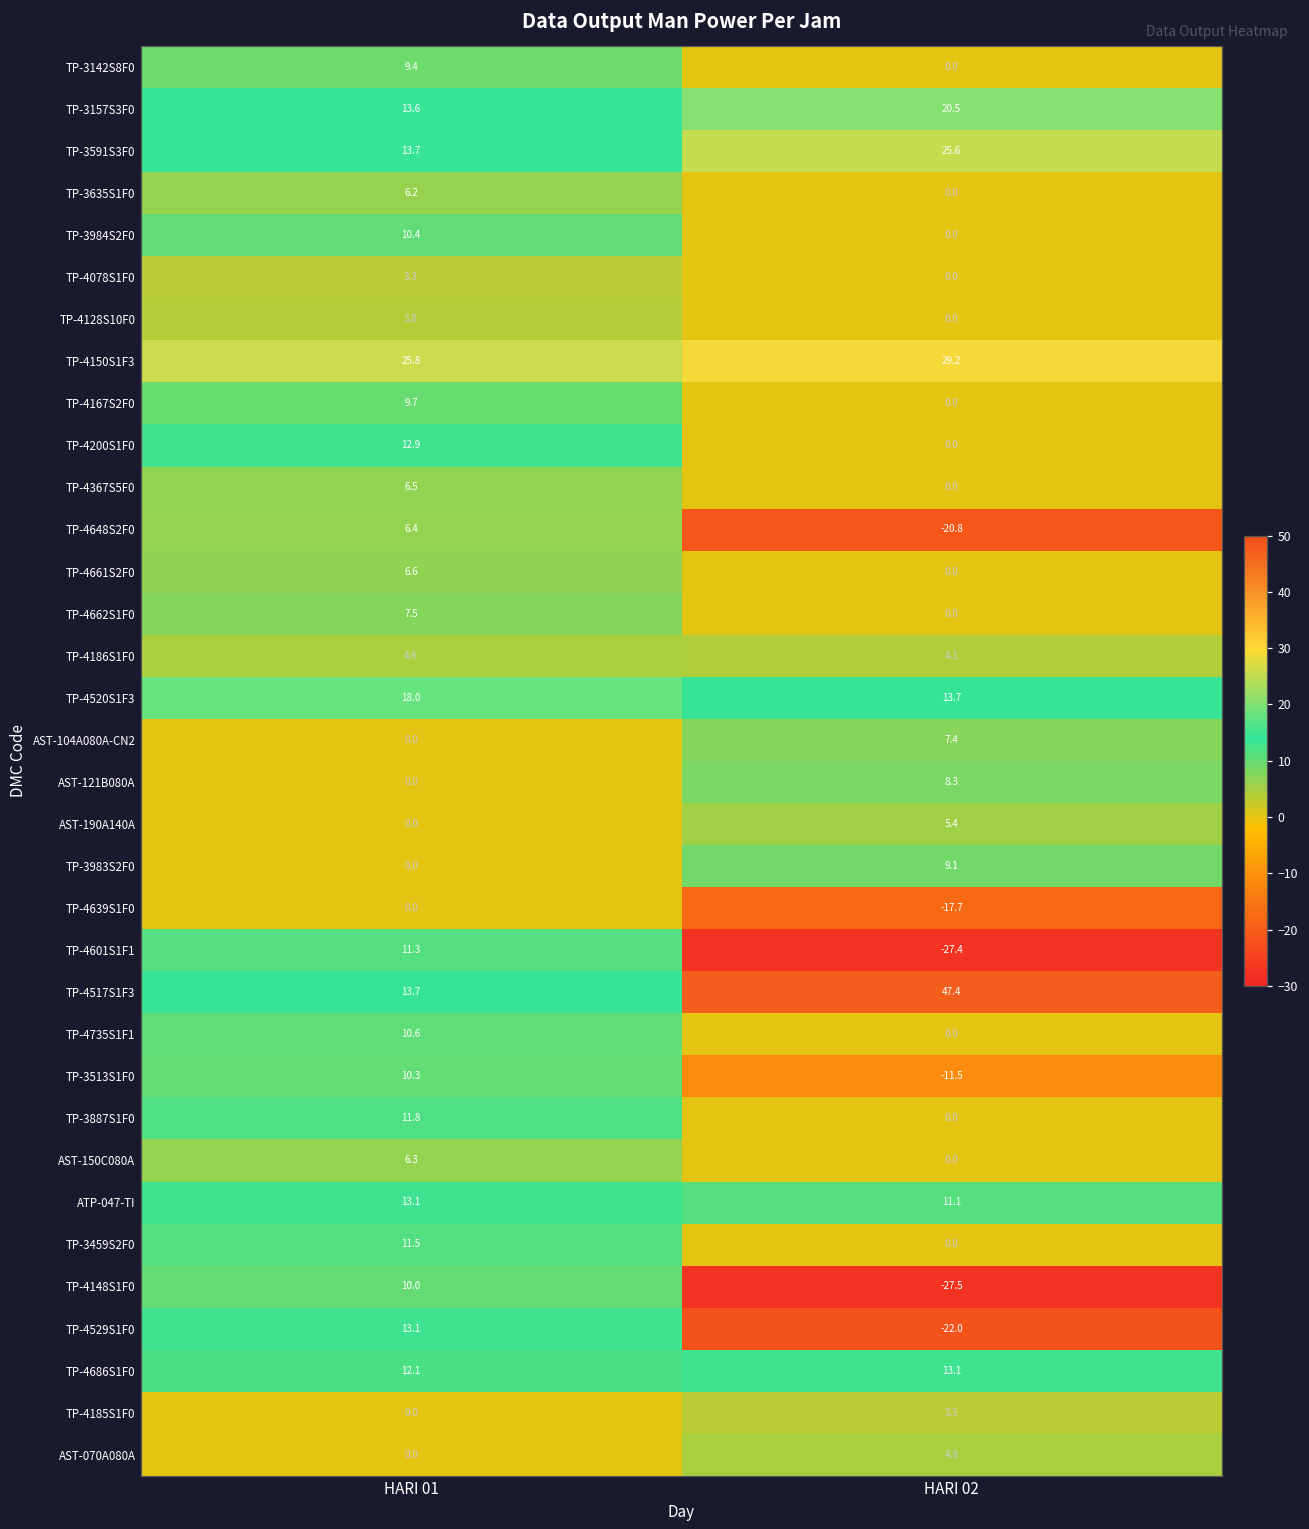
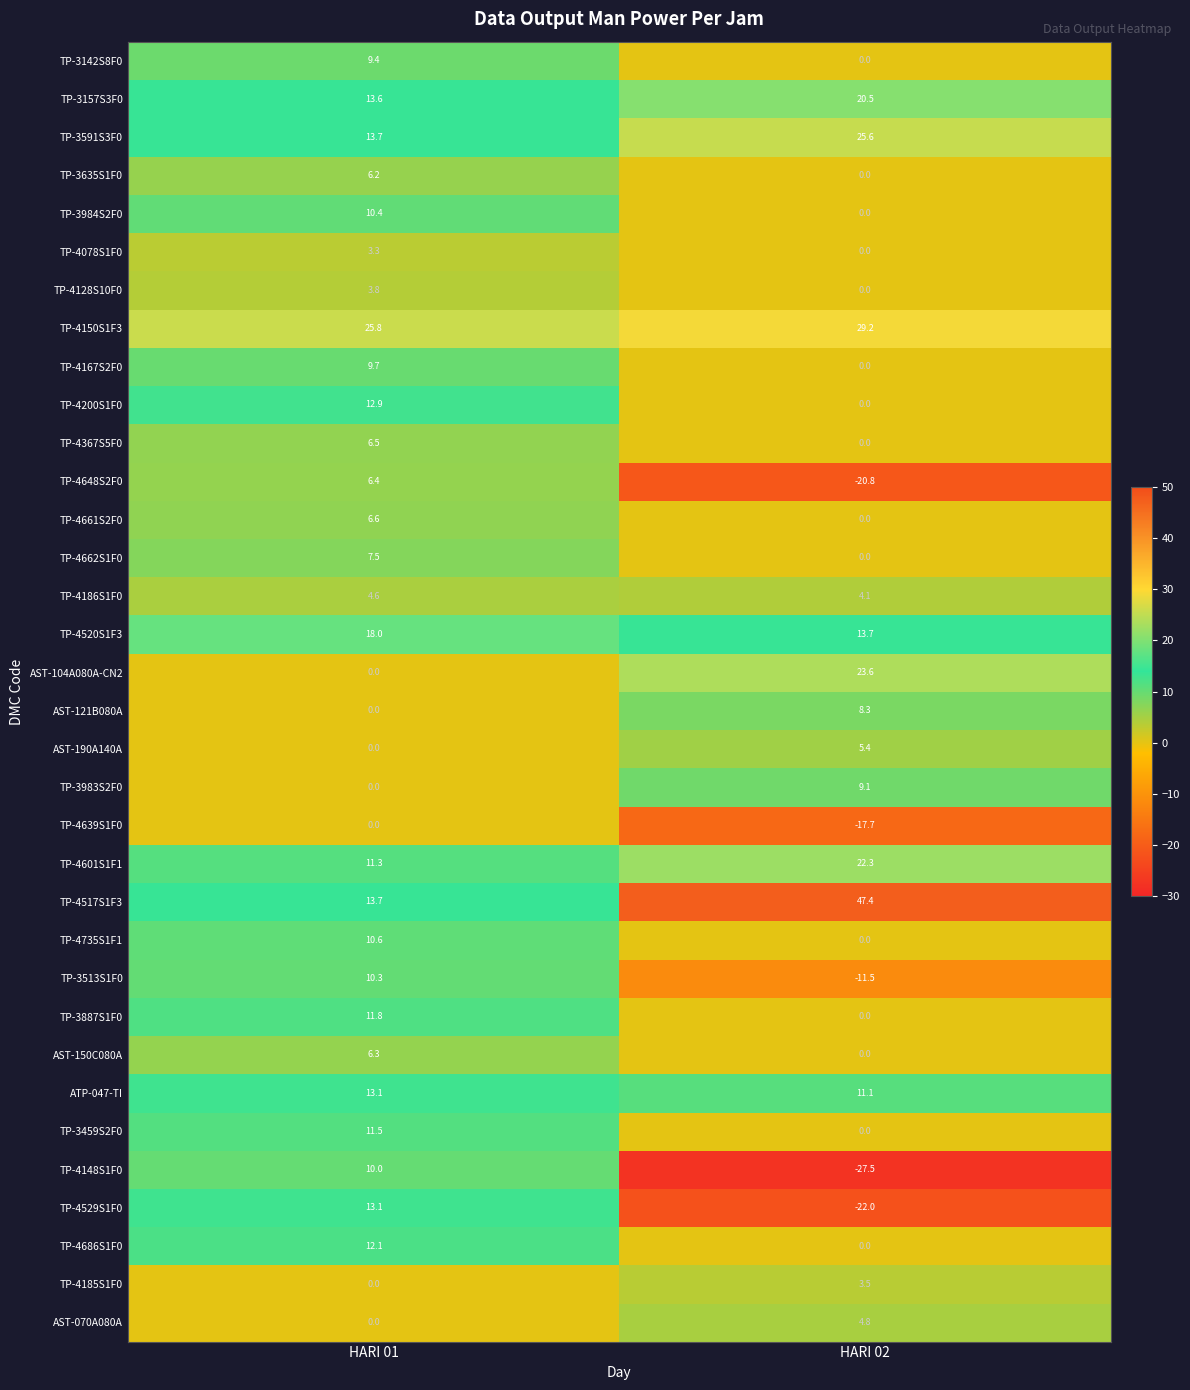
  {
    "TP-3142S8F0": {
      "HARI 01": 9.4,
      "HARI 02": 0.0
    },
    "TP-3157S3F0": {
      "HARI 01": 13.6,
      "HARI 02": 20.5
    },
    "TP-3591S3F0": {
      "HARI 01": 13.7,
      "HARI 02": 25.6
    },
    "TP-3635S1F0": {
      "HARI 01": 6.2,
      "HARI 02": 0.0
    },
    "TP-3984S2F0": {
      "HARI 01": 10.4,
      "HARI 02": 0.0
    },
    "TP-4078S1F0": {
      "HARI 01": 3.3,
      "HARI 02": 0.0
    },
    "TP-4128S10F0": {
      "HARI 01": 3.8,
      "HARI 02": 0.0
    },
    "TP-4150S1F3": {
      "HARI 01": 25.8,
      "HARI 02": 29.2
    },
    "TP-4167S2F0": {
      "HARI 01": 9.7,
      "HARI 02": 0.0
    },
    "TP-4200S1F0": {
      "HARI 01": 12.9,
      "HARI 02": 0.0
    },
    "TP-4367S5F0": {
      "HARI 01": 6.5,
      "HARI 02": 0.0
    },
    "TP-4648S2F0": {
      "HARI 01": 6.4,
      "HARI 02": -20.8
    },
    "TP-4661S2F0": {
      "HARI 01": 6.6,
      "HARI 02": 0.0
    },
    "TP-4662S1F0": {
      "HARI 01": 7.5,
      "HARI 02": 0.0
    },
    "TP-4186S1F0": {
      "HARI 01": 4.6,
      "HARI 02": 4.1
    },
    "TP-4520S1F3": {
      "HARI 01": 18.0,
      "HARI 02": 13.7
    },
    "AST-104A080A-CN2": {
      "HARI 01": 0.0,
-     "HARI 02": 7.4
+     "HARI 02": 23.6
    },
    "AST-121B080A": {
      "HARI 01": 0.0,
      "HARI 02": 8.3
    },
    "AST-190A140A": {
      "HARI 01": 0.0,
      "HARI 02": 5.4
    },
    "TP-3983S2F0": {
      "HARI 01": 0.0,
      "HARI 02": 9.1
    },
    "TP-4639S1F0": {
      "HARI 01": 0.0,
      "HARI 02": -17.7
    },
    "TP-4601S1F1": {
      "HARI 01": 11.3,
-     "HARI 02": -27.4
+     "HARI 02": 22.3
    },
    "TP-4517S1F3": {
      "HARI 01": 13.7,
      "HARI 02": 47.4
    },
    "TP-4735S1F1": {
      "HARI 01": 10.6,
      "HARI 02": 0.0
    },
    "TP-3513S1F0": {
      "HARI 01": 10.3,
      "HARI 02": -11.5
    },
    "TP-3887S1F0": {
      "HARI 01": 11.8,
      "HARI 02": 0.0
    },
    "AST-150C080A": {
      "HARI 01": 6.3,
      "HARI 02": 0.0
    },
    "ATP-047-TI": {
      "HARI 01": 13.1,
      "HARI 02": 11.1
    },
    "TP-3459S2F0": {
      "HARI 01": 11.5,
      "HARI 02": 0.0
    },
    "TP-4148S1F0": {
      "HARI 01": 10.0,
      "HARI 02": -27.5
    },
    "TP-4529S1F0": {
      "HARI 01": 13.1,
      "HARI 02": -22.0
    },
    "TP-4686S1F0": {
      "HARI 01": 12.1,
-     "HARI 02": 13.1
+     "HARI 02": 0.0
    },
    "TP-4185S1F0": {
      "HARI 01": 0.0,
      "HARI 02": 3.5
    },
    "AST-070A080A": {
      "HARI 01": 0.0,
      "HARI 02": 4.8
    }
  }
